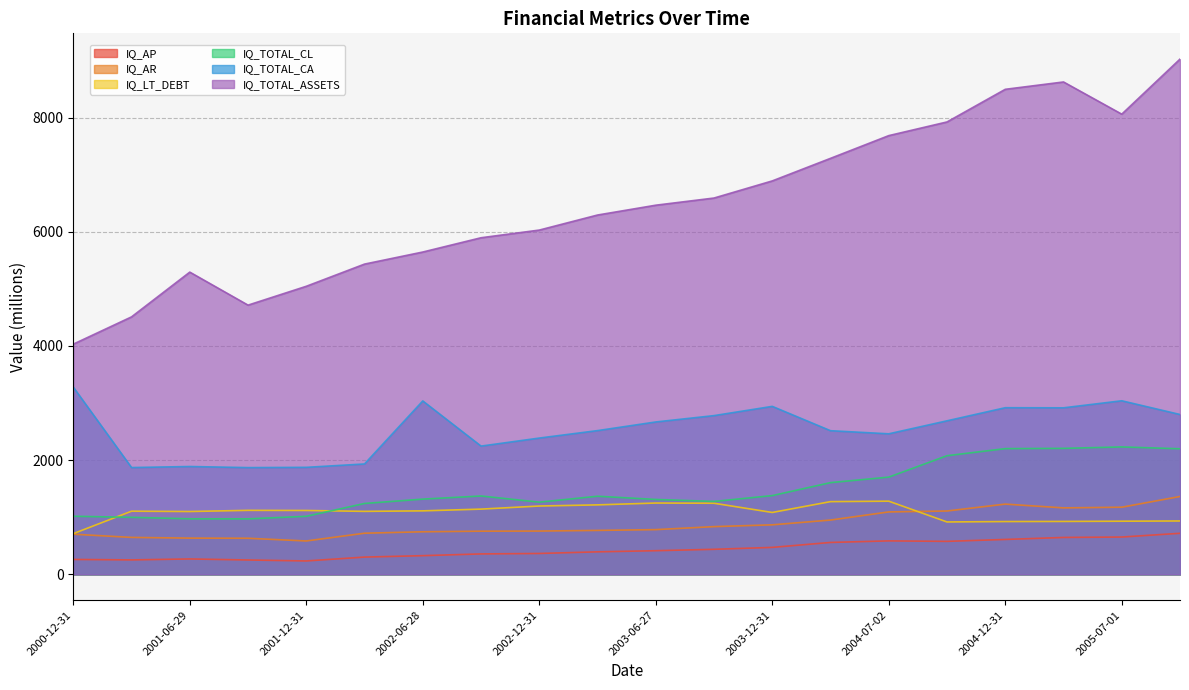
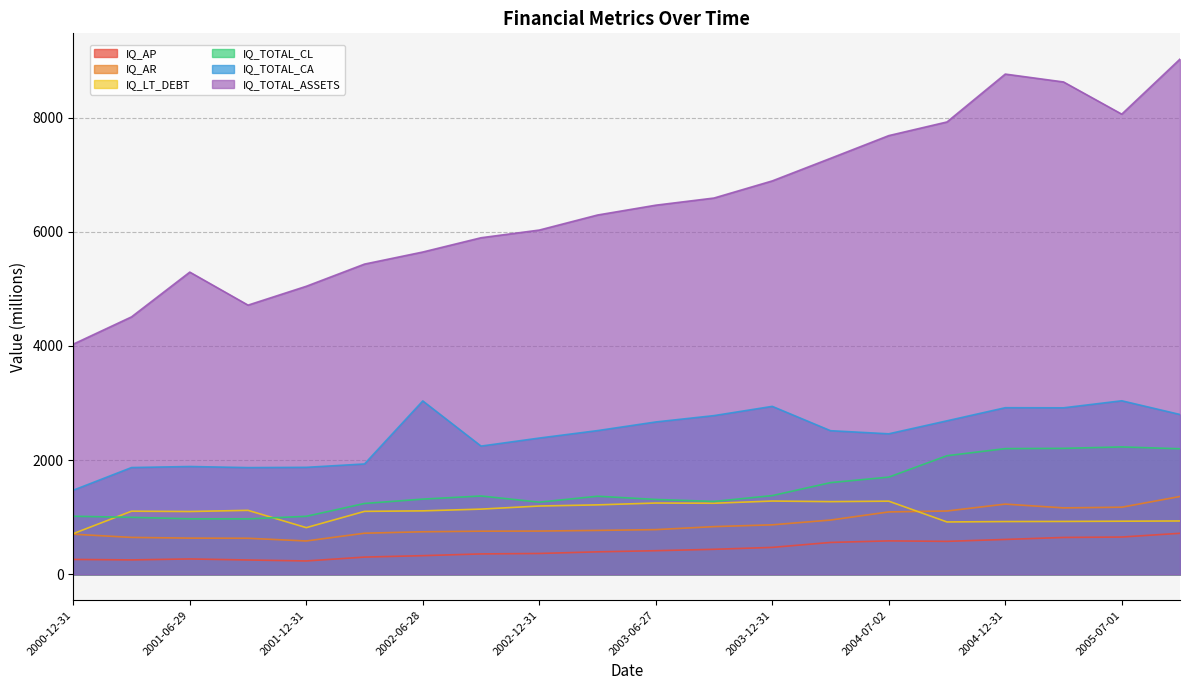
  {
    "IQ_LT_DEBT": {
      "2001-06-29": 1100,
-     "2001-12-31": 1100,
+     "2001-12-31": 800,
      "2002-06-28": 1100,
      "2002-12-31": 1200,
      "2003-06-27": 1200,
-     "2003-12-31": 1100,
+     "2003-12-31": 1300,
      "2004-07-02": 1300,
      "2004-12-31": 900,
      "2005-07-01": 900
    },
    "IQ_TOTAL_CL": {
      "2000-12-31": 1000,
      "2001-06-29": 1000,
      "2001-12-31": 1000,
      "2002-06-28": 1300,
      "2002-12-31": 1300,
      "2003-06-27": 1300,
      "2003-12-31": 1400,
      "2004-07-02": 1700,
      "2004-12-31": 2200,
      "2005-07-01": 2200
    },
    "IQ_TOTAL_CA": {
-     "2000-12-31": 3300,
+     "2000-12-31": 1500,
      "2001-06-29": 1900,
      "2001-12-31": 1900,
      "2002-06-28": 3000,
      "2002-12-31": 2400,
      "2003-06-27": 2700,
      "2003-12-31": 2900,
      "2004-07-02": 2500,
      "2004-12-31": 2900,
      "2005-07-01": 3000
    },
    "IQ_TOTAL_ASSETS": {
      "2000-12-31": 4000,
      "2001-06-29": 5300,
      "2001-12-31": 5000,
      "2002-06-28": 5600,
      "2002-12-31": 6000,
      "2003-06-27": 6500,
      "2003-12-31": 6900,
      "2004-07-02": 7700,
-     "2004-12-31": 8500,
+     "2004-12-31": 8800,
      "2005-07-01": 8100
    }
  }
